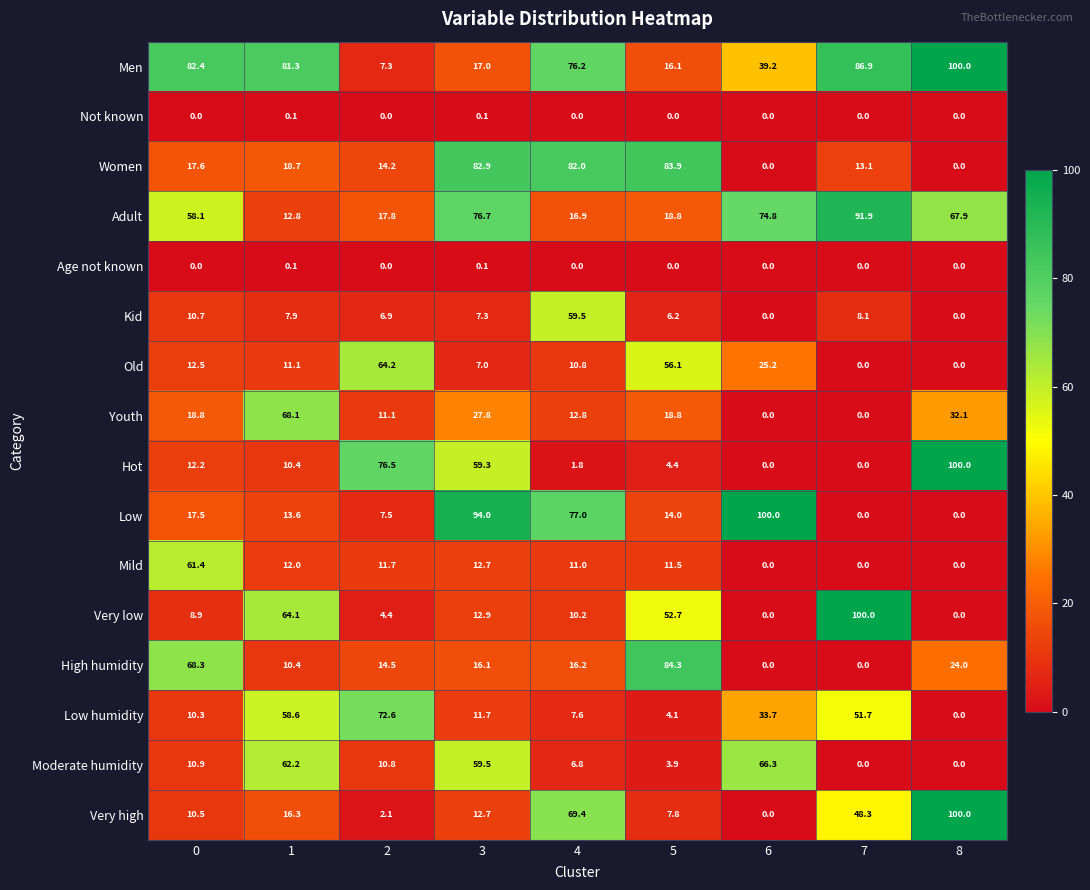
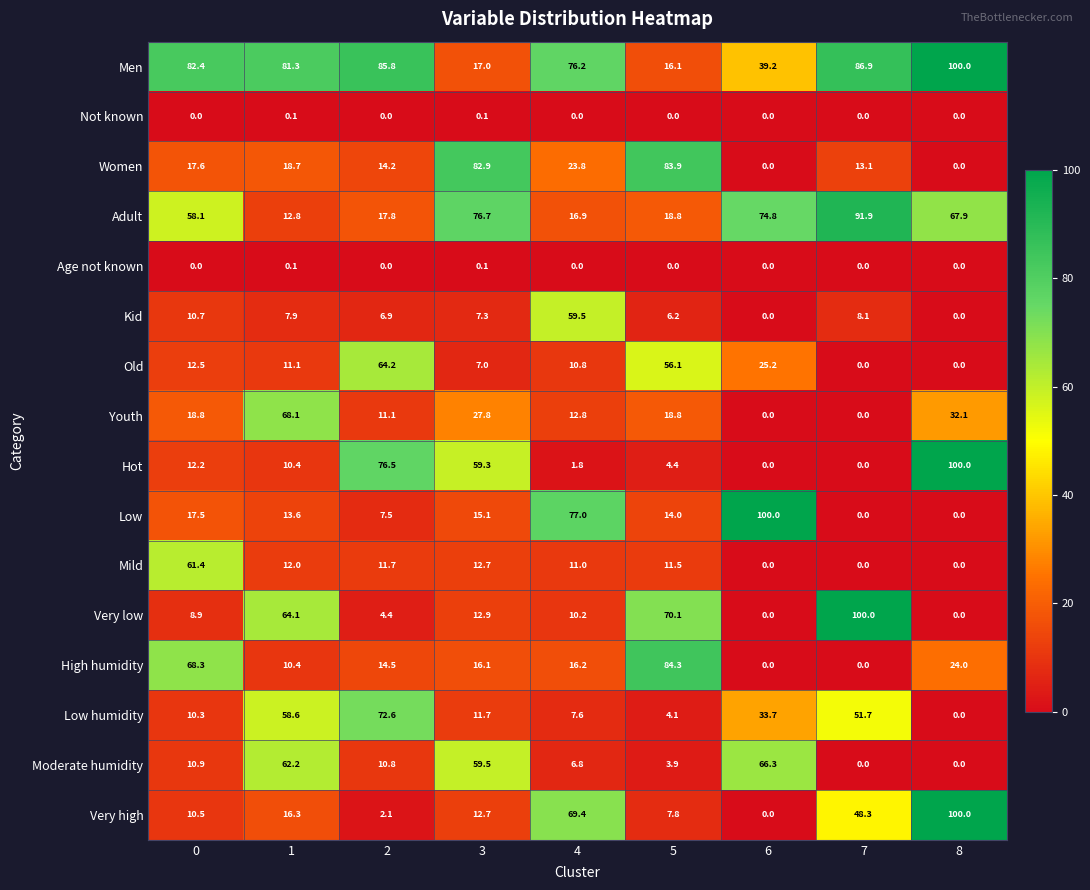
  {
    "Men": {
      "0": 82.4,
      "1": 81.3,
-     "2": 7.3,
+     "2": 85.8,
      "3": 17.0,
      "4": 76.2,
      "5": 16.1,
      "6": 39.2,
      "7": 86.9,
      "8": 100.0
    },
    "Not known": {
      "0": 0.0,
      "1": 0.1,
      "2": 0.0,
      "3": 0.1,
      "4": 0.0,
      "5": 0.0,
      "6": 0.0,
      "7": 0.0,
      "8": 0.0
    },
    "Women": {
      "0": 17.6,
      "1": 18.7,
      "2": 14.2,
      "3": 82.9,
-     "4": 82.0,
+     "4": 23.8,
      "5": 83.9,
      "6": 0.0,
      "7": 13.1,
      "8": 0.0
    },
    "Adult": {
      "0": 58.1,
      "1": 12.8,
      "2": 17.8,
      "3": 76.7,
      "4": 16.9,
      "5": 18.8,
      "6": 74.8,
      "7": 91.9,
      "8": 67.9
    },
    "Age not known": {
      "0": 0.0,
      "1": 0.1,
      "2": 0.0,
      "3": 0.1,
      "4": 0.0,
      "5": 0.0,
      "6": 0.0,
      "7": 0.0,
      "8": 0.0
    },
    "Kid": {
      "0": 10.7,
      "1": 7.9,
      "2": 6.9,
      "3": 7.3,
      "4": 59.5,
      "5": 6.2,
      "6": 0.0,
      "7": 8.1,
      "8": 0.0
    },
    "Old": {
      "0": 12.5,
      "1": 11.1,
      "2": 64.2,
      "3": 7.0,
      "4": 10.8,
      "5": 56.1,
      "6": 25.2,
      "7": 0.0,
      "8": 0.0
    },
    "Youth": {
      "0": 18.8,
      "1": 68.1,
      "2": 11.1,
      "3": 27.8,
      "4": 12.8,
      "5": 18.8,
      "6": 0.0,
      "7": 0.0,
      "8": 32.1
    },
    "Hot": {
      "0": 12.2,
      "1": 10.4,
      "2": 76.5,
      "3": 59.3,
      "4": 1.8,
      "5": 4.4,
      "6": 0.0,
      "7": 0.0,
      "8": 100.0
    },
    "Low": {
      "0": 17.5,
      "1": 13.6,
      "2": 7.5,
-     "3": 94.0,
+     "3": 15.1,
      "4": 77.0,
      "5": 14.0,
      "6": 100.0,
      "7": 0.0,
      "8": 0.0
    },
    "Mild": {
      "0": 61.4,
      "1": 12.0,
      "2": 11.7,
      "3": 12.7,
      "4": 11.0,
      "5": 11.5,
      "6": 0.0,
      "7": 0.0,
      "8": 0.0
    },
    "Very low": {
      "0": 8.9,
      "1": 64.1,
      "2": 4.4,
      "3": 12.9,
      "4": 10.2,
-     "5": 52.7,
+     "5": 70.1,
      "6": 0.0,
      "7": 100.0,
      "8": 0.0
    },
    "High humidity": {
      "0": 68.3,
      "1": 10.4,
      "2": 14.5,
      "3": 16.1,
      "4": 16.2,
      "5": 84.3,
      "6": 0.0,
      "7": 0.0,
      "8": 24.0
    },
    "Low humidity": {
      "0": 10.3,
      "1": 58.6,
      "2": 72.6,
      "3": 11.7,
      "4": 7.6,
      "5": 4.1,
      "6": 33.7,
      "7": 51.7,
      "8": 0.0
    },
    "Moderate humidity": {
      "0": 10.9,
      "1": 62.2,
      "2": 10.8,
      "3": 59.5,
      "4": 6.8,
      "5": 3.9,
      "6": 66.3,
      "7": 0.0,
      "8": 0.0
    },
    "Very high": {
      "0": 10.5,
      "1": 16.3,
      "2": 2.1,
      "3": 12.7,
      "4": 69.4,
      "5": 7.8,
      "6": 0.0,
      "7": 48.3,
      "8": 100.0
    }
  }
